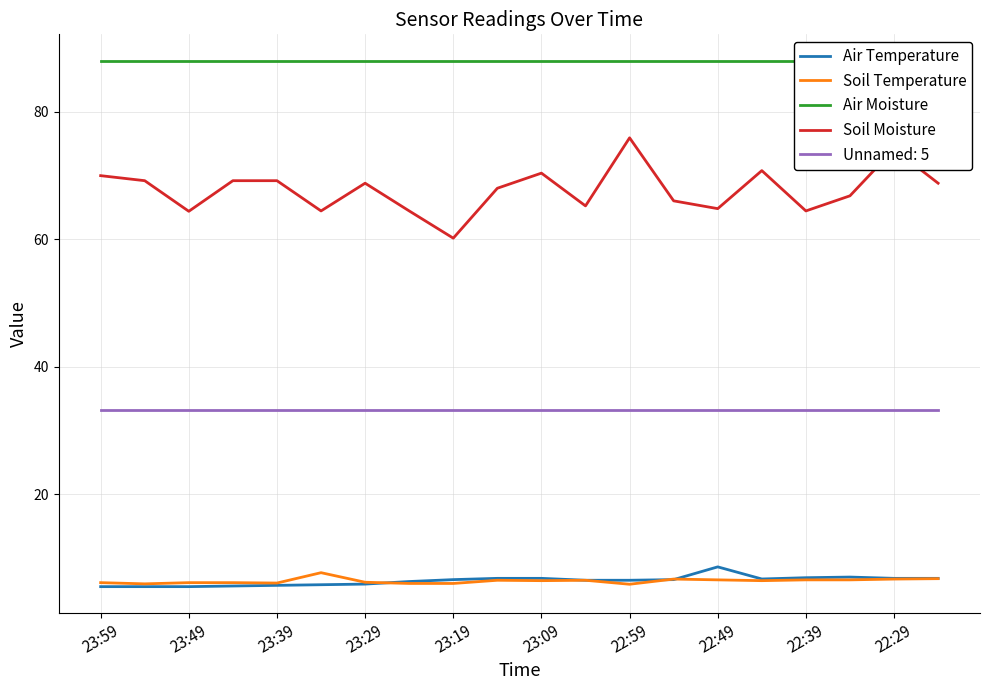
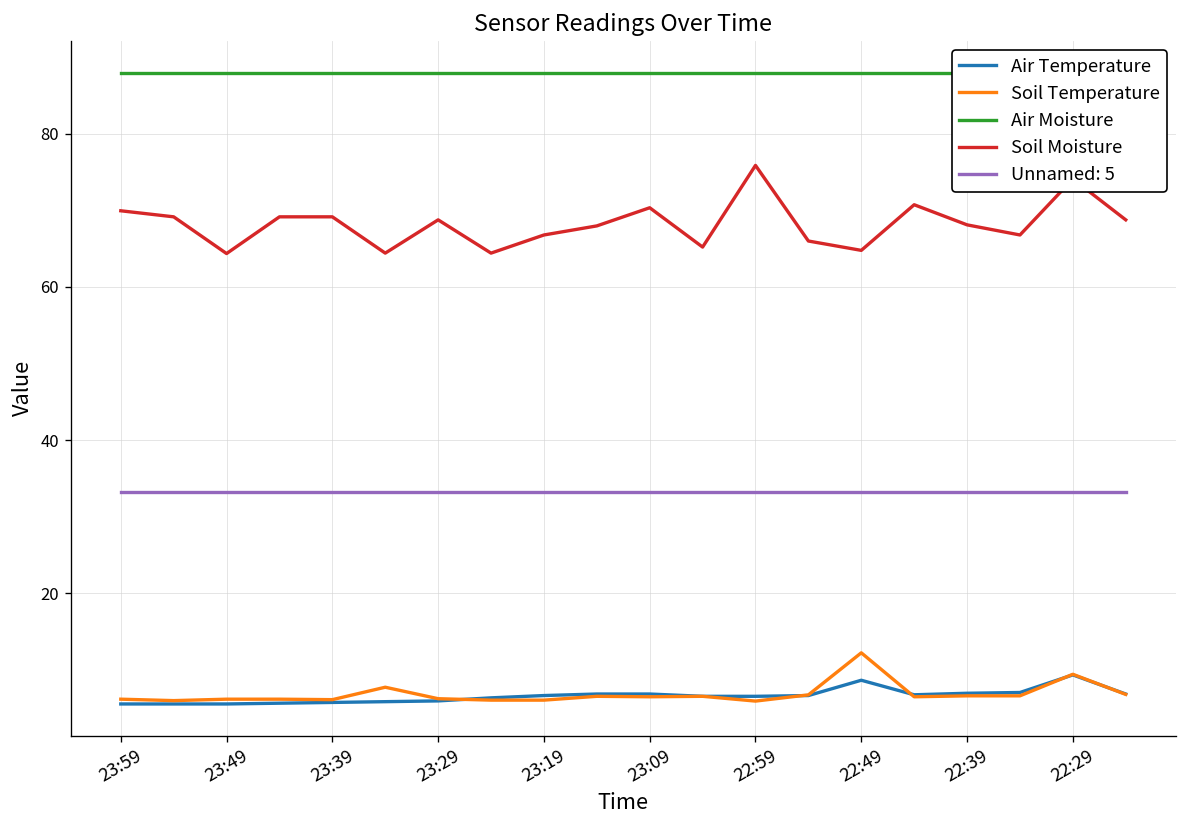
  {
    "Air Temperature": {
      "23:59": 6,
      "23:49": 6,
      "23:19": 7,
      "22:59": 7,
      "22:49": 9,
-     "22:29": 7
+     "22:29": 9
    },
    "Soil Temperature": {
      "23:59": 6,
      "23:49": 6,
      "23:19": 6,
      "22:59": 6,
-     "22:49": 7,
-     "22:29": 7
+     "22:49": 12,
+     "22:29": 9
    },
    "Air Moisture": {
      "23:59": 88,
      "23:49": 88,
      "23:39": 88,
      "23:29": 88,
      "23:19": 88,
      "23:09": 88,
      "22:59": 88,
      "22:49": 88
    },
    "Soil Moisture": {
      "23:59": 70,
      "23:49": 64,
      "23:39": 69,
      "23:29": 69,
-     "23:19": 60,
+     "23:19": 67,
      "23:09": 70,
      "22:59": 76,
      "22:49": 65,
-     "22:39": 64
+     "22:39": 68
    },
    "Unnamed: 5": {
      "23:59": 33,
      "23:49": 33,
      "23:39": 33,
      "23:29": 33,
      "23:19": 33,
      "23:09": 33,
      "22:59": 33,
      "22:49": 33,
      "22:39": 33,
      "22:29": 33
    }
  }
